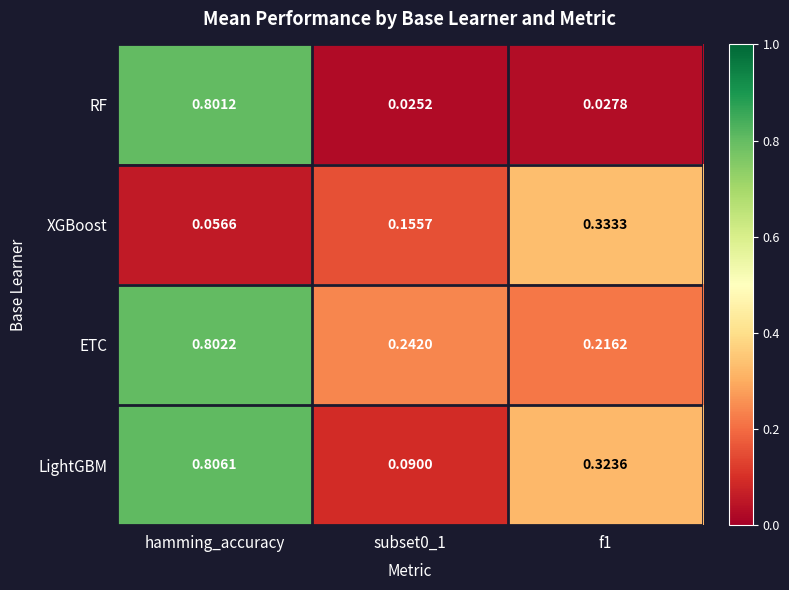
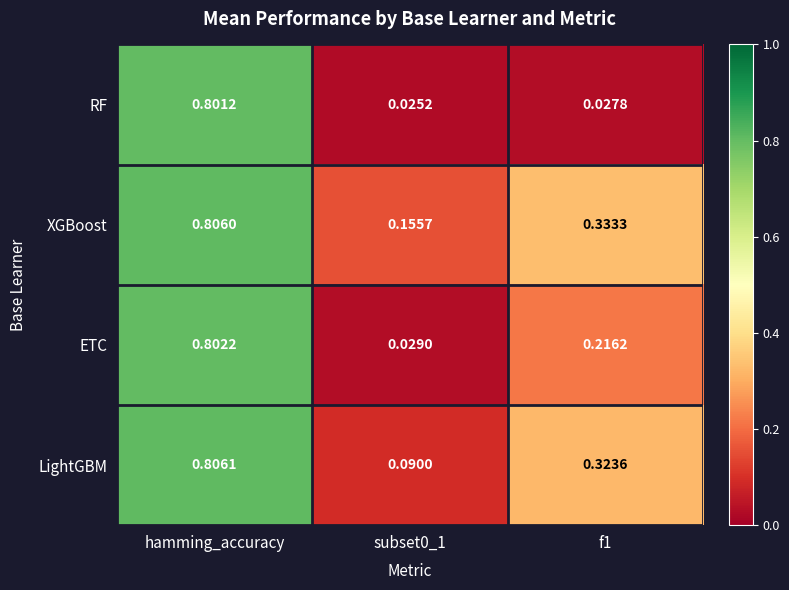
  {
    "RF": {
      "hamming_accuracy": 0.8012,
      "subset0_1": 0.0252,
      "f1": 0.0278
    },
    "XGBoost": {
-     "hamming_accuracy": 0.0566,
+     "hamming_accuracy": 0.8060,
      "subset0_1": 0.1557,
      "f1": 0.3333
    },
    "ETC": {
      "hamming_accuracy": 0.8022,
-     "subset0_1": 0.2420,
+     "subset0_1": 0.0290,
      "f1": 0.2162
    },
    "LightGBM": {
      "hamming_accuracy": 0.8061,
      "subset0_1": 0.0900,
      "f1": 0.3236
    }
  }
